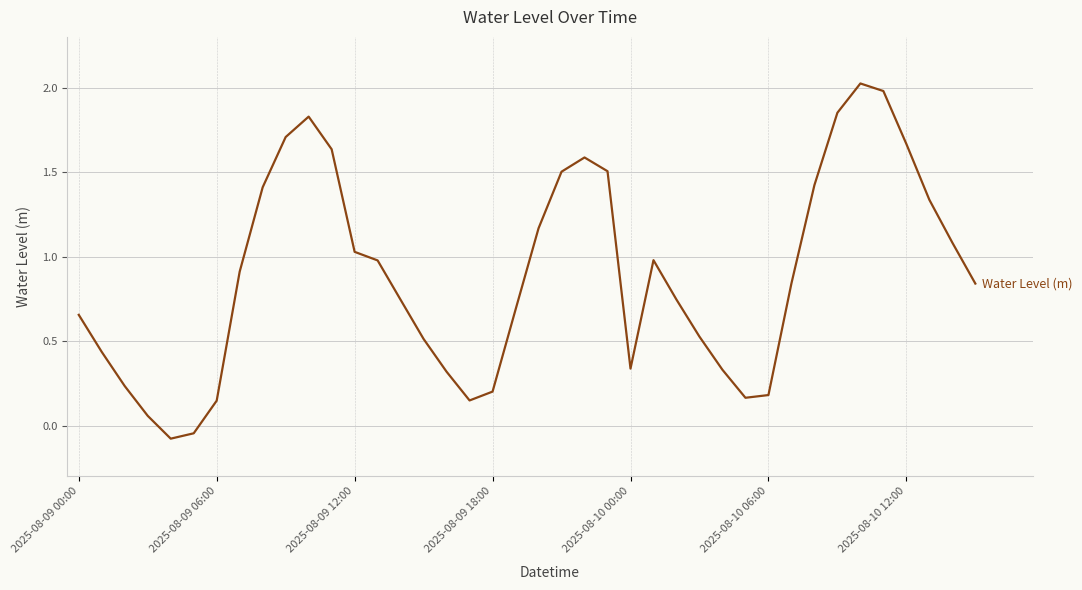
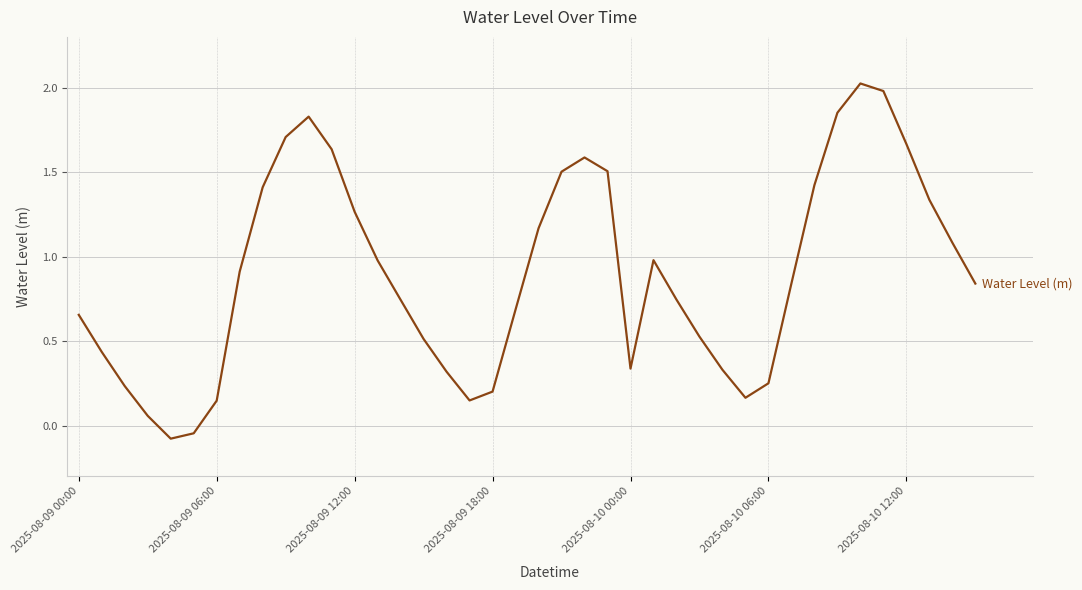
  {
    "2025-08-09 00:00": 0.66,
    "2025-08-09 06:00": 0.15,
-   "2025-08-09 12:00": 1.03,
+   "2025-08-09 12:00": 1.27,
    "2025-08-09 18:00": 0.20,
    "2025-08-10 00:00": 0.34,
-   "2025-08-10 06:00": 0.18,
+   "2025-08-10 06:00": 0.25,
    "2025-08-10 12:00": 1.67
  }
